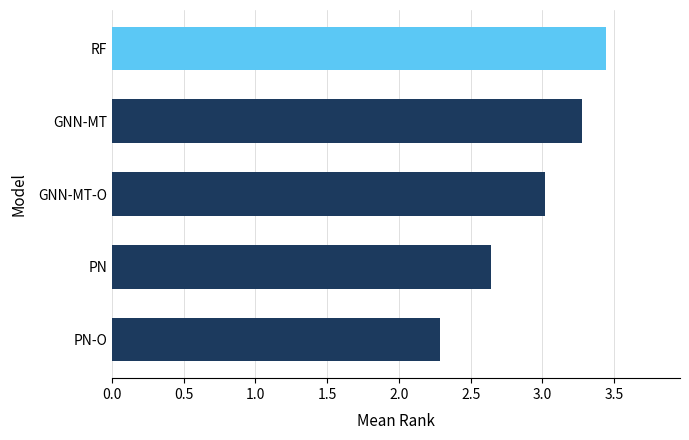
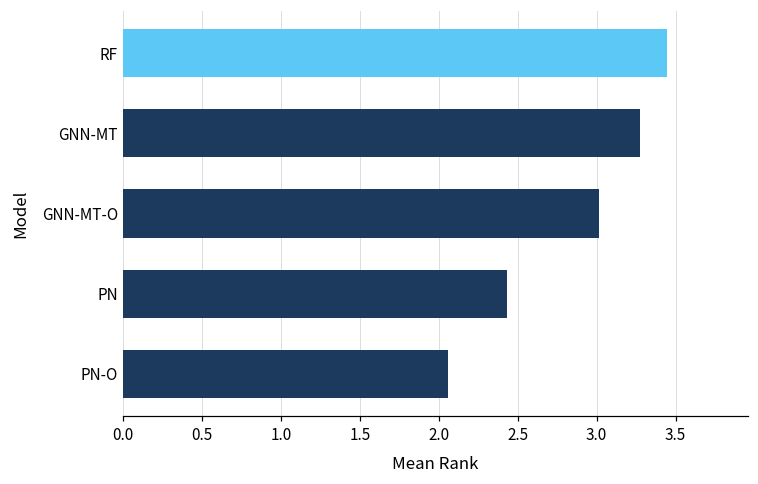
  {
    "RF": 3.44,
    "GNN-MT": 3.27,
    "GNN-MT-O": 3.02,
-   "PN": 2.64,
-   "PN-O": 2.29
+   "PN": 2.43,
+   "PN-O": 2.06
  }
